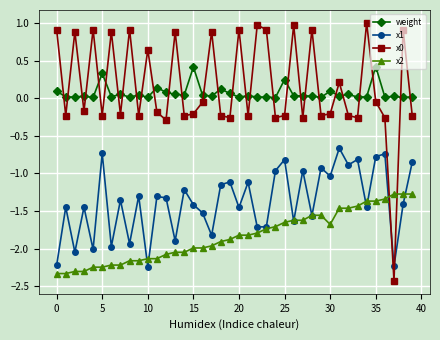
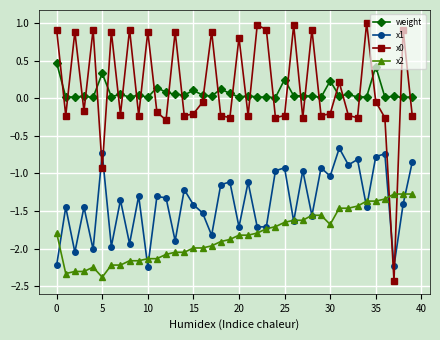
  {
    "weight": {
-     "0": 0.1,
+     "0": 0.5,
      "5": 0.3,
      "10": 0.0,
-     "15": 0.4,
+     "15": 0.1,
      "20": 0.0,
      "25": 0.2,
-     "30": 0.1
+     "30": 0.2
    },
    "x1": {
      "0": -2.2,
      "5": -0.7,
      "10": -2.2,
      "15": -1.4,
-     "20": -1.5,
-     "25": -0.8,
+     "20": -1.7,
+     "25": -0.9,
      "30": -1.0,
      "35": -0.8
    },
    "x0": {
      "0": 0.9,
-     "5": -0.2,
-     "10": 0.6,
+     "5": -0.9,
+     "10": 0.9,
      "15": -0.2,
-     "20": 0.9,
+     "20": 0.8,
      "25": -0.2,
      "30": -0.2,
      "35": 0.0
    },
    "x2": {
-     "0": -2.3,
-     "5": -2.2,
+     "0": -1.8,
+     "5": -2.4,
      "10": -2.1,
      "15": -2.0,
      "20": -1.8,
      "25": -1.7,
      "30": -1.7,
      "35": -1.4
    }
  }
